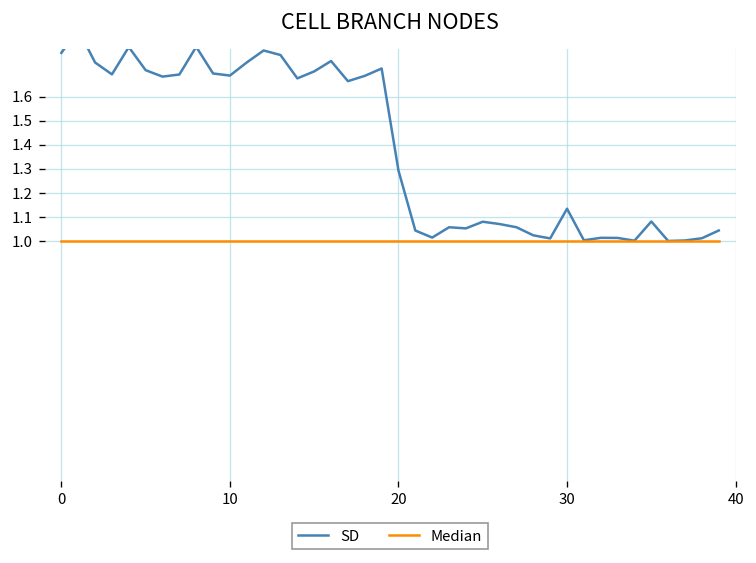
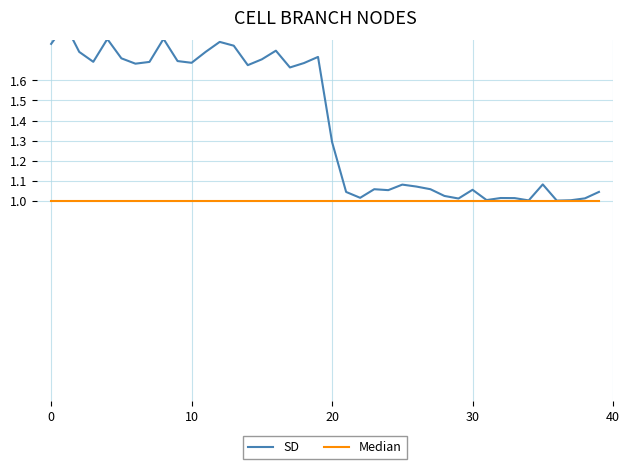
  {
    "SD": {
      "0": 1.78,
      "10": 1.69,
      "20": 1.29,
-     "30": 1.13
+     "30": 1.05
    },
    "Median": {
      "0": 1.00,
      "10": 1.00,
      "20": 1.00,
      "30": 1.00
    }
  }
